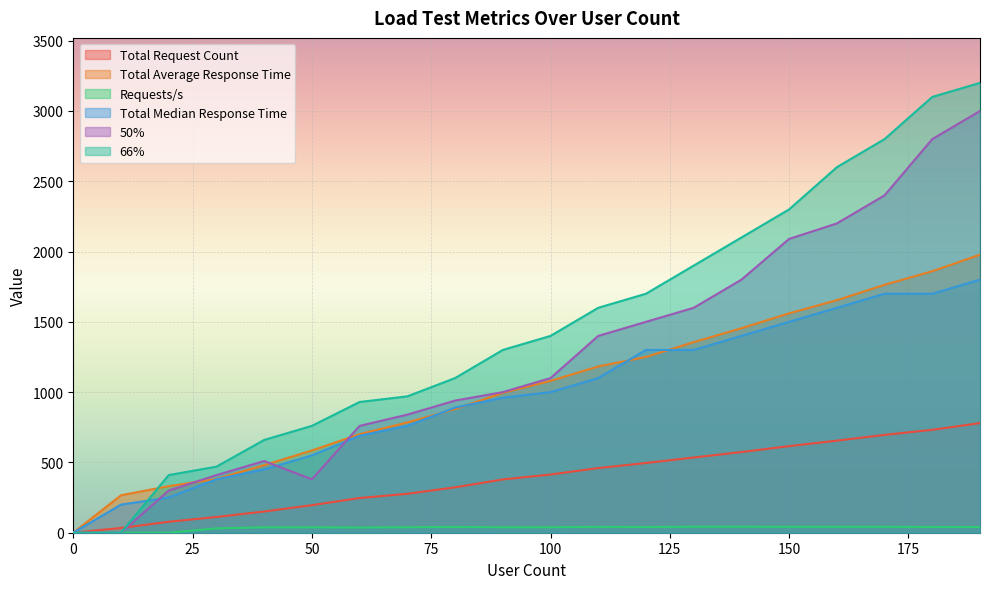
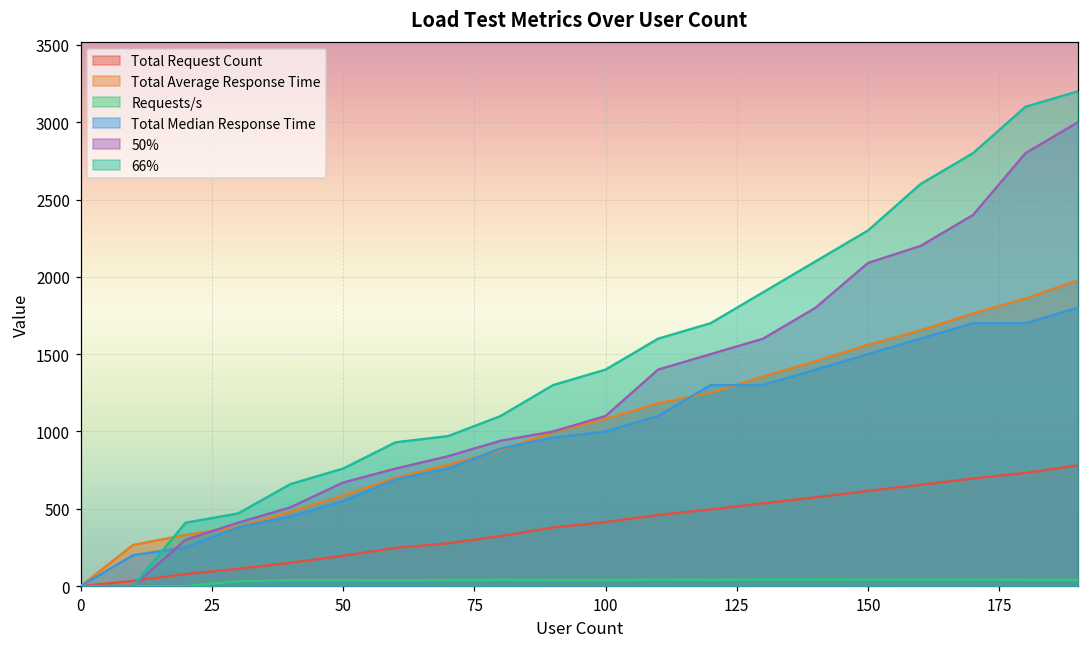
  {
    "50%": {
-     "50": 380,
+     "50": 670,
      "100": 1100,
      "150": 2090
    }
  }
